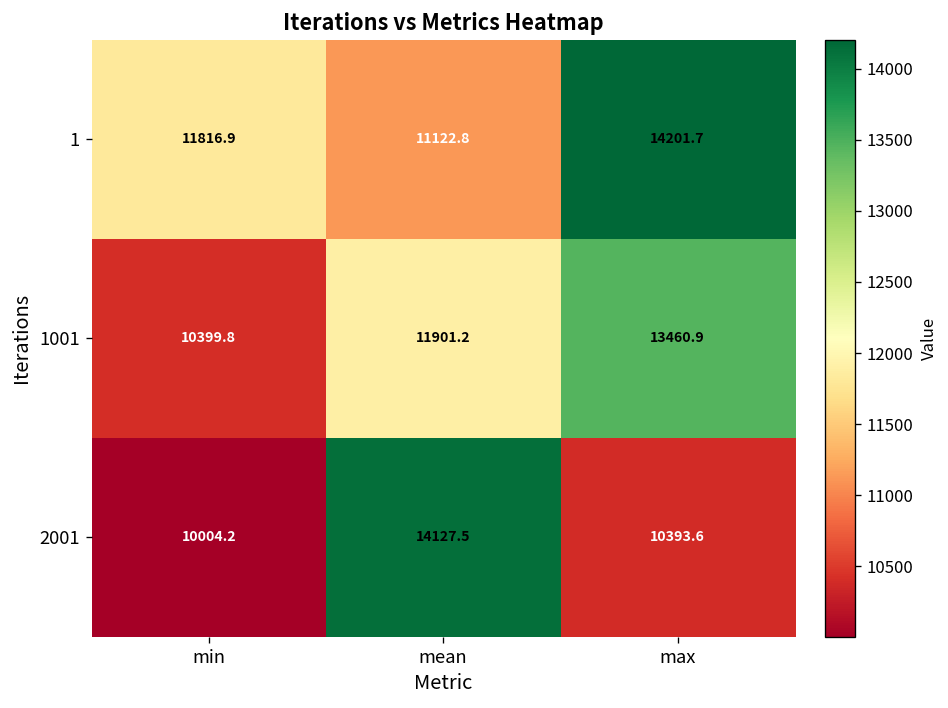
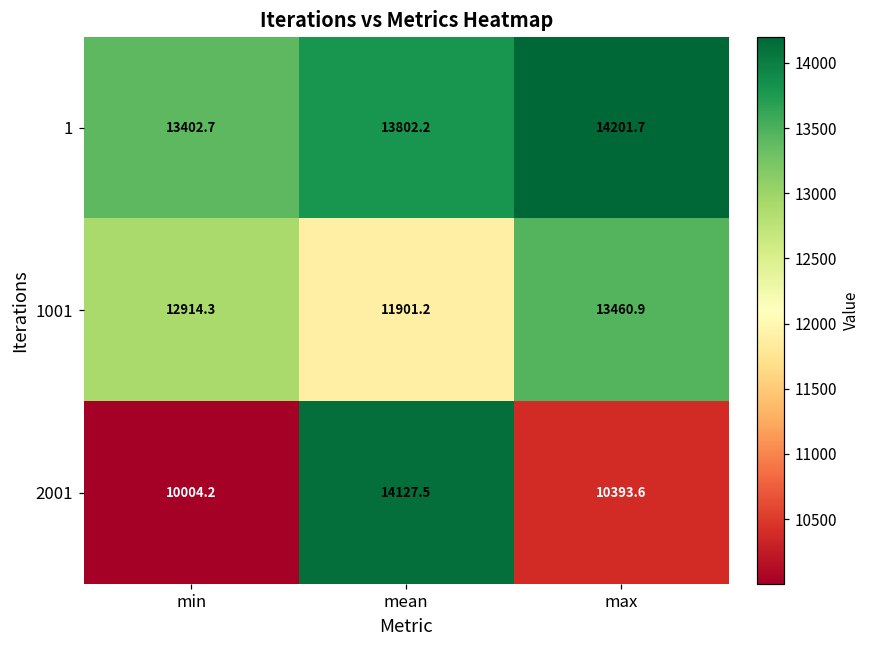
  {
    "1": {
-     "min": 11816.9,
-     "mean": 11122.8,
+     "min": 13402.7,
+     "mean": 13802.2,
      "max": 14201.7
    },
    "1001": {
-     "min": 10399.8,
+     "min": 12914.3,
      "mean": 11901.2,
      "max": 13460.9
    },
    "2001": {
      "min": 10004.2,
      "mean": 14127.5,
      "max": 10393.6
    }
  }
